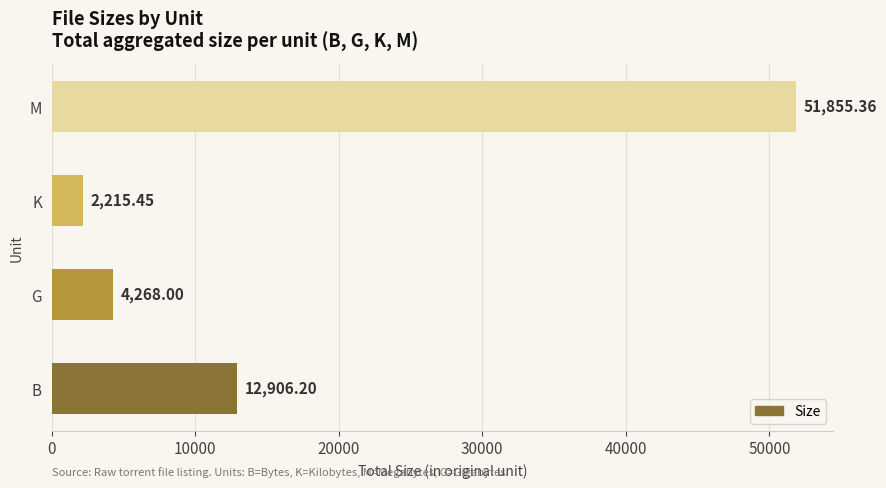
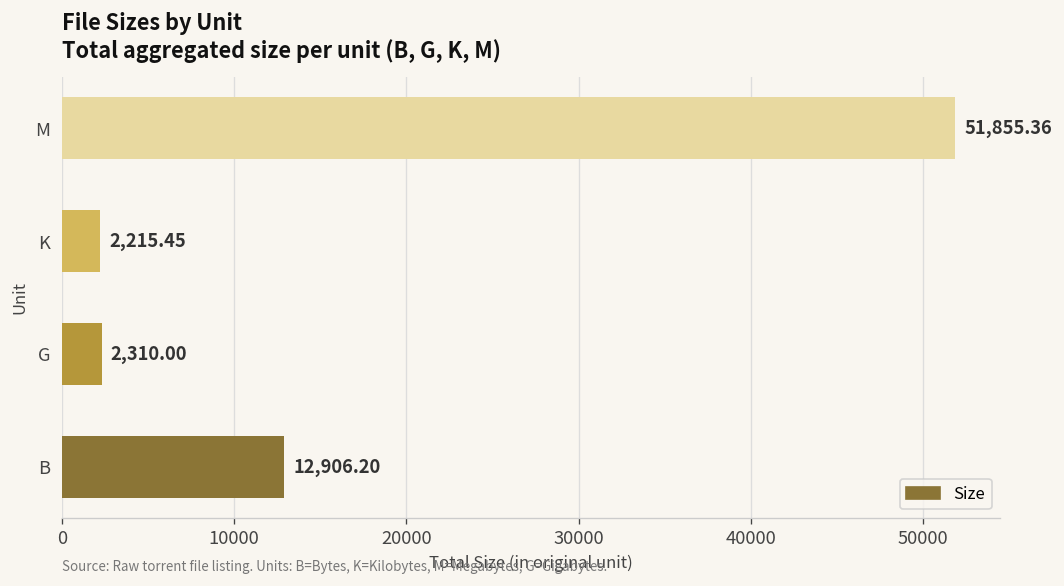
  {
    "M": "51,855.36",
    "K": "2,215.45",
-   "G": "4,268.00",
+   "G": "2,310.00",
    "B": "12,906.20"
  }
